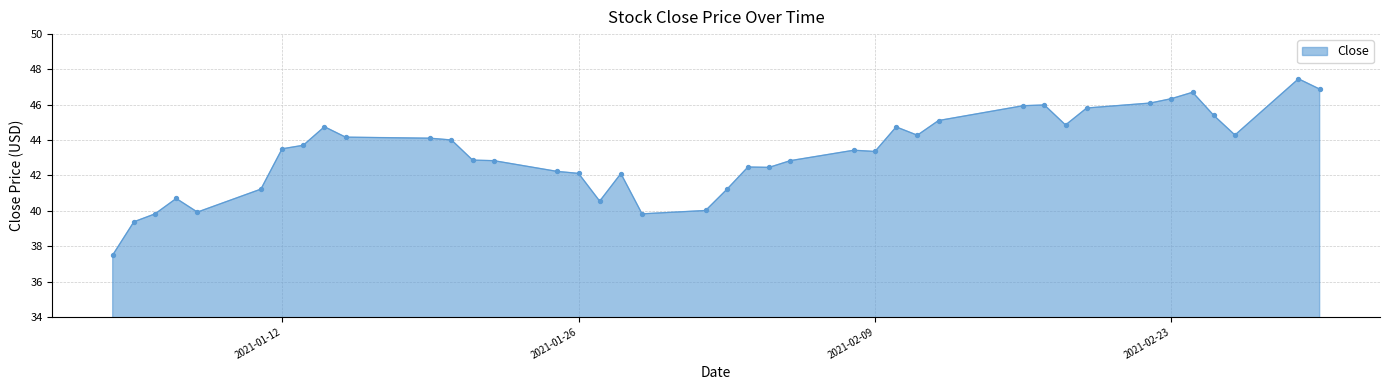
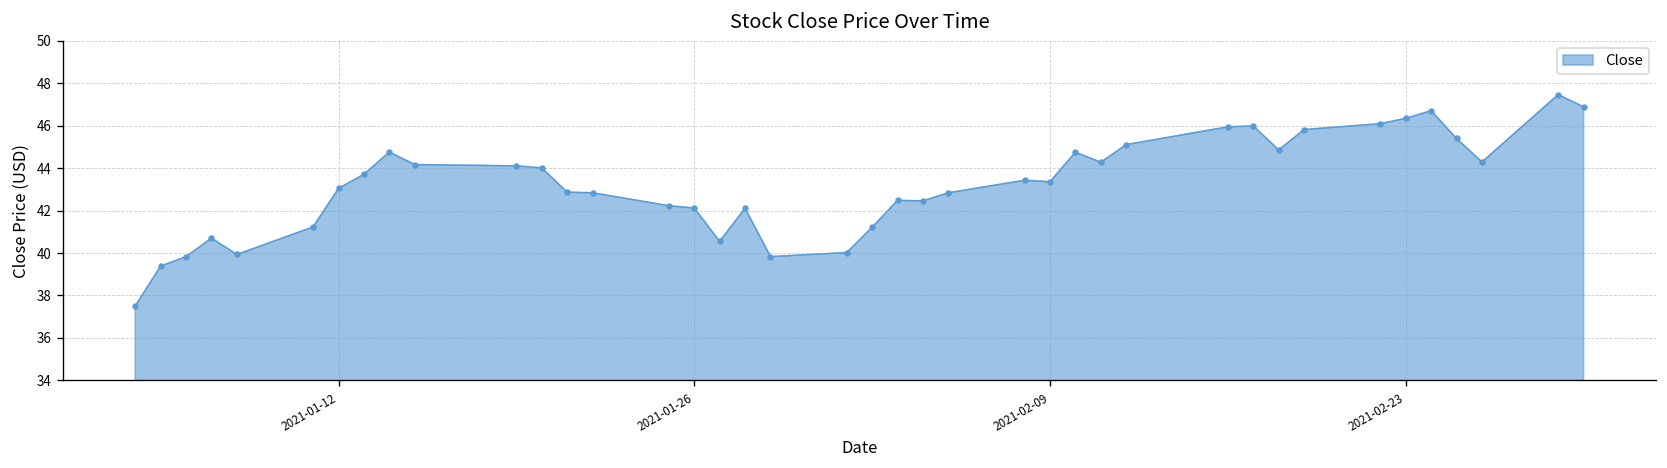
  {
-   "2021-01-12": 43.5,
+   "2021-01-12": 43.0,
    "2021-01-26": 42.1,
    "2021-02-09": 43.4,
    "2021-02-23": 46.3
  }
